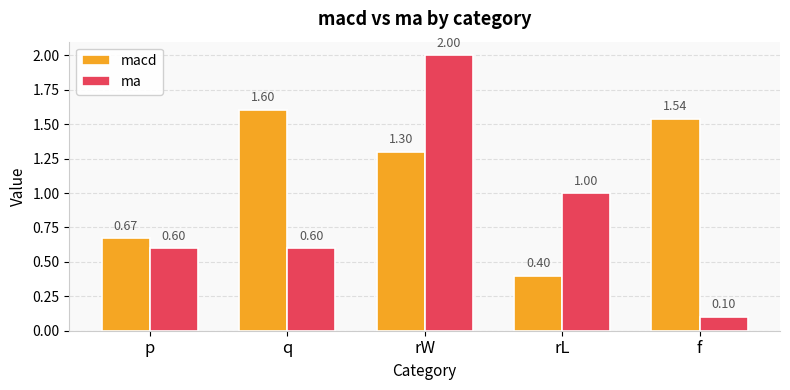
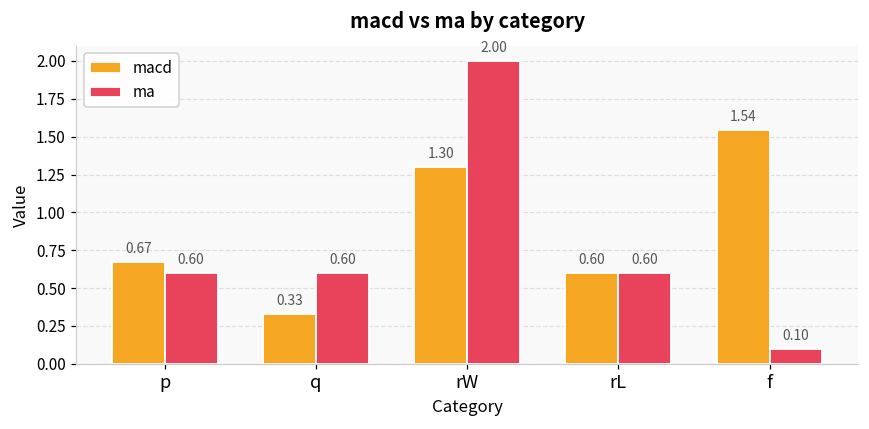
  {
    "macd": {
      "p": 0.67,
-     "q": 1.60,
+     "q": 0.33,
      "rW": 1.30,
-     "rL": 0.40,
+     "rL": 0.60,
      "f": 1.54
    },
    "ma": {
      "p": 0.60,
      "q": 0.60,
      "rW": 2.00,
-     "rL": 1.00,
+     "rL": 0.60,
      "f": 0.10
    }
  }
